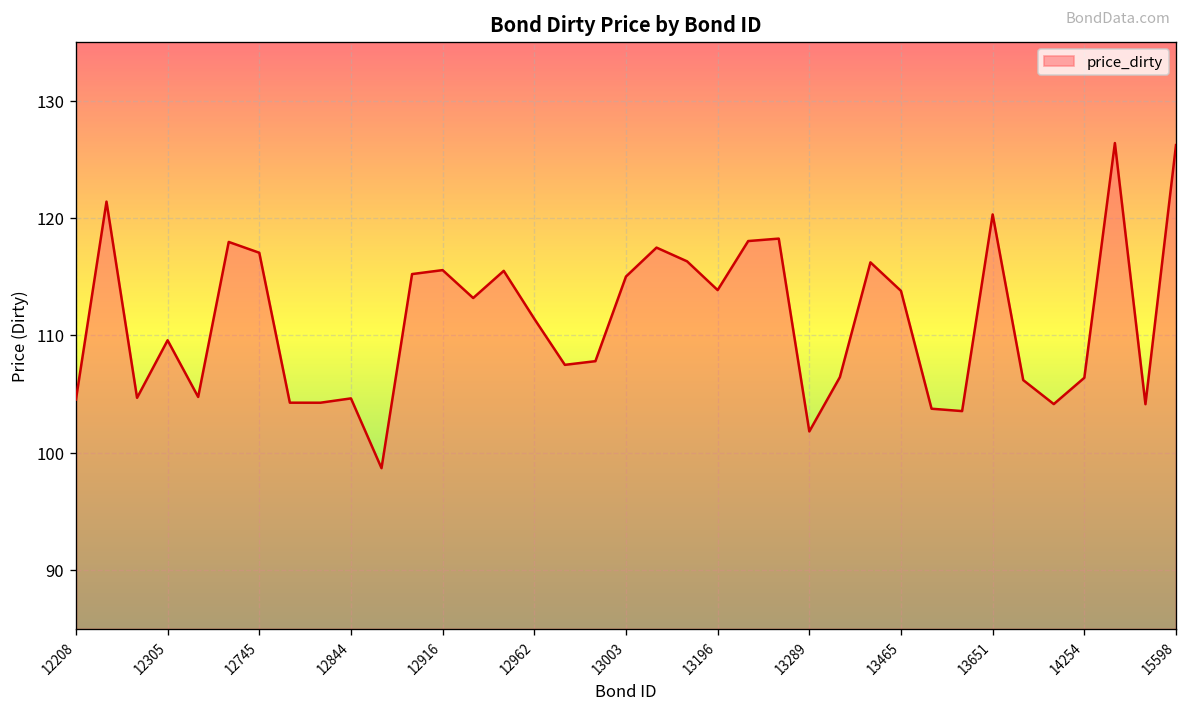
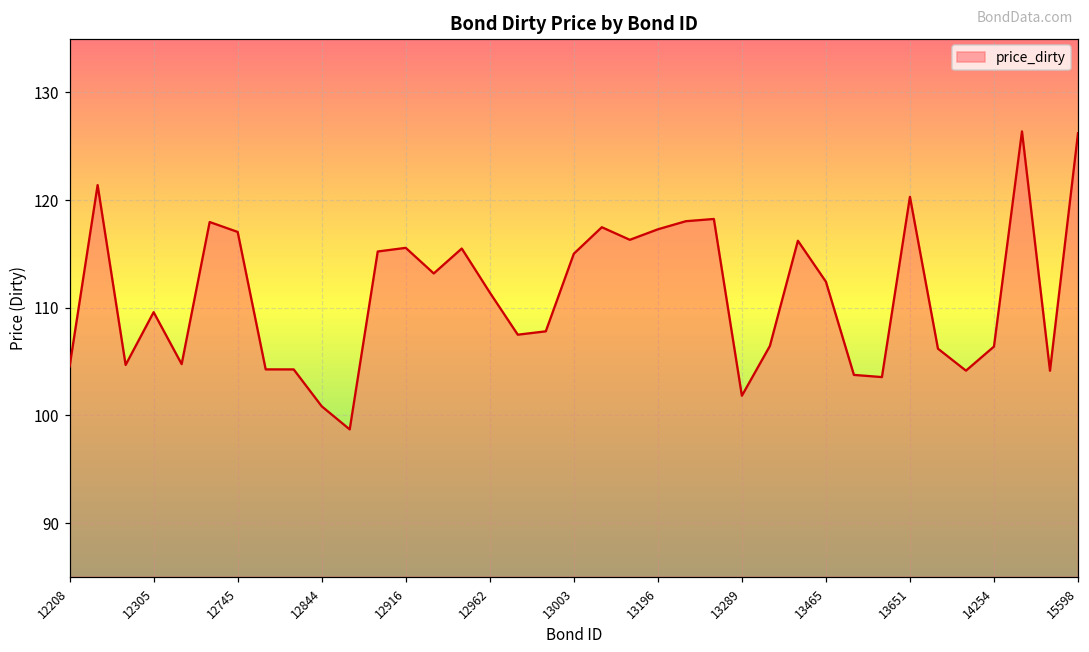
  {
    "12208": 105,
    "12305": 110,
    "12745": 117,
-   "12844": 105,
+   "12844": 101,
    "12916": 116,
    "12962": 111,
    "13003": 115,
-   "13196": 114,
+   "13196": 117,
    "13289": 102,
-   "13465": 114,
+   "13465": 112,
    "13651": 120,
    "14254": 106,
    "15598": 126
  }
